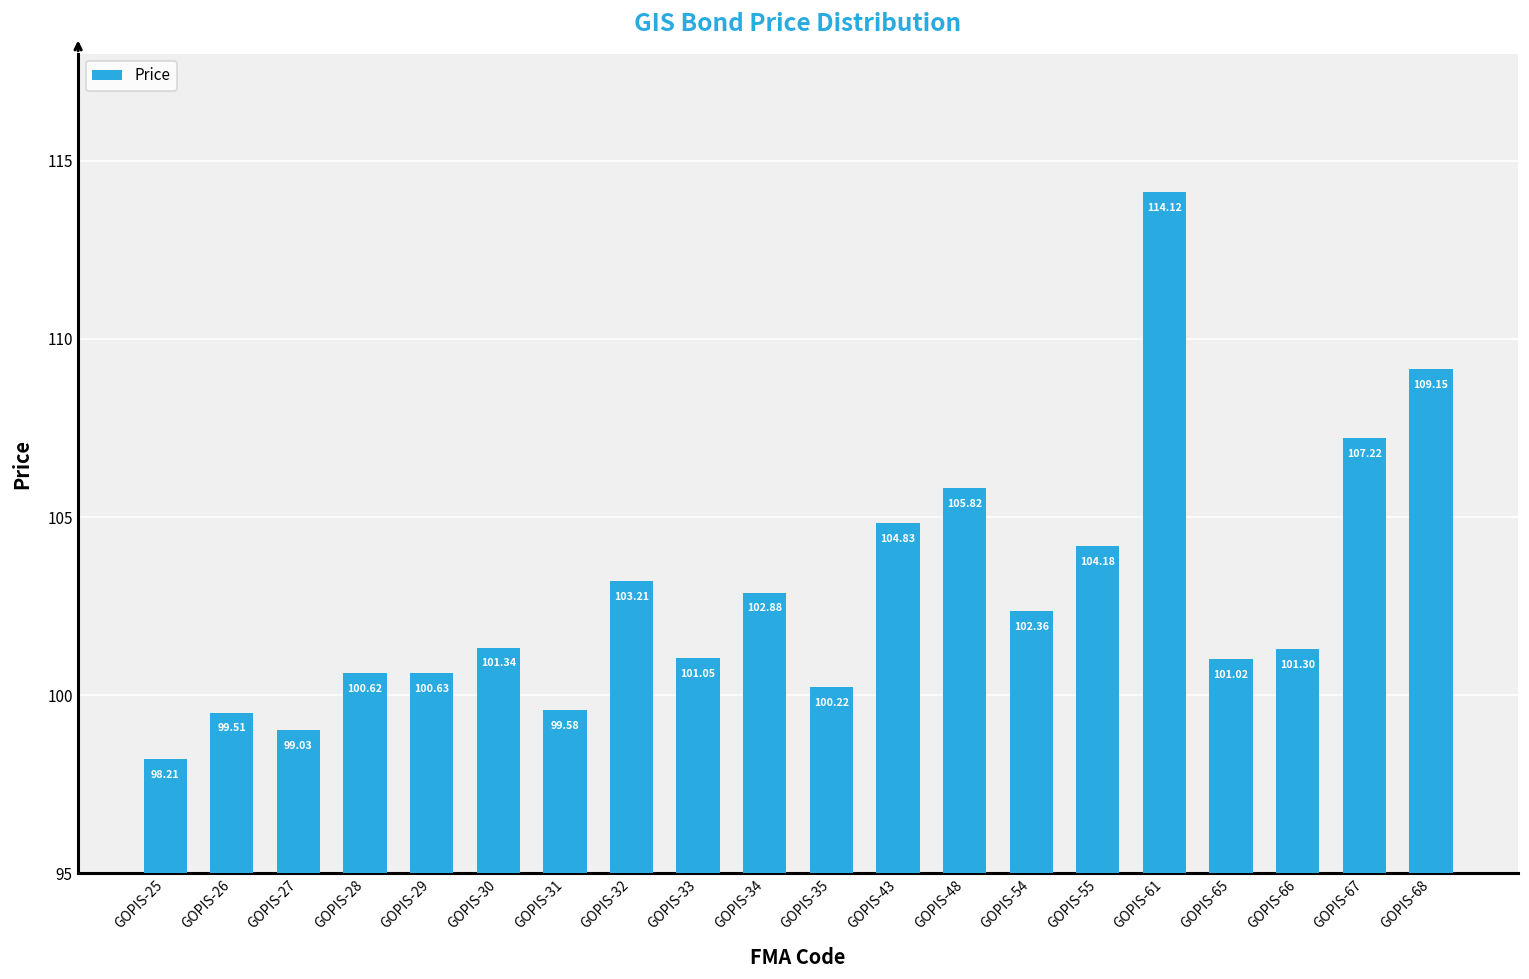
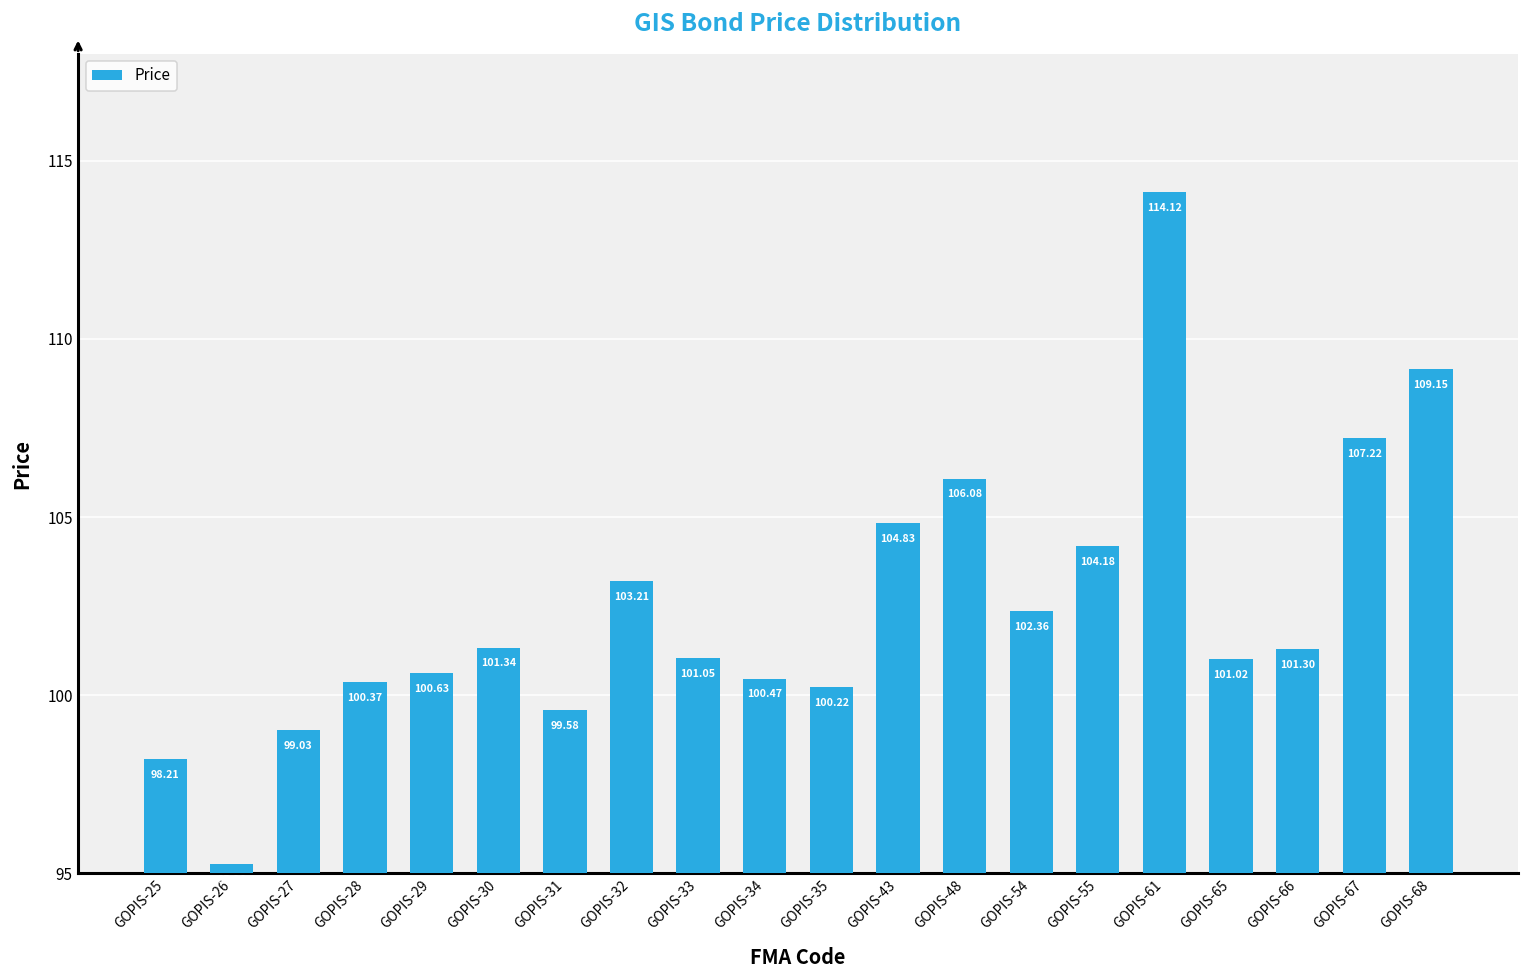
  {
    "GOPIS-25": 98.21,
-   "GOPIS-26": 99.5,
+   "GOPIS-26": 95.3,
    "GOPIS-27": 99.03,
-   "GOPIS-28": 100.62,
+   "GOPIS-28": 100.37,
    "GOPIS-29": 100.63,
    "GOPIS-30": 101.34,
    "GOPIS-31": 99.58,
    "GOPIS-32": 103.21,
    "GOPIS-33": 101.05,
-   "GOPIS-34": 102.88,
+   "GOPIS-34": 100.47,
    "GOPIS-35": 100.22,
    "GOPIS-43": 104.83,
-   "GOPIS-48": 105.82,
+   "GOPIS-48": 106.08,
    "GOPIS-54": 102.36,
    "GOPIS-55": 104.18,
    "GOPIS-61": 114.12,
    "GOPIS-65": 101.02,
    "GOPIS-66": 101.30,
    "GOPIS-67": 107.22,
    "GOPIS-68": 109.15
  }
